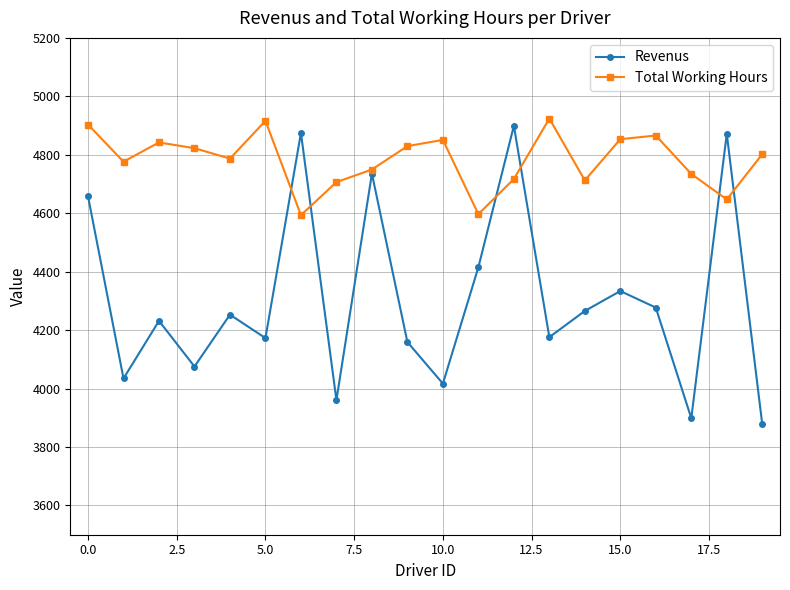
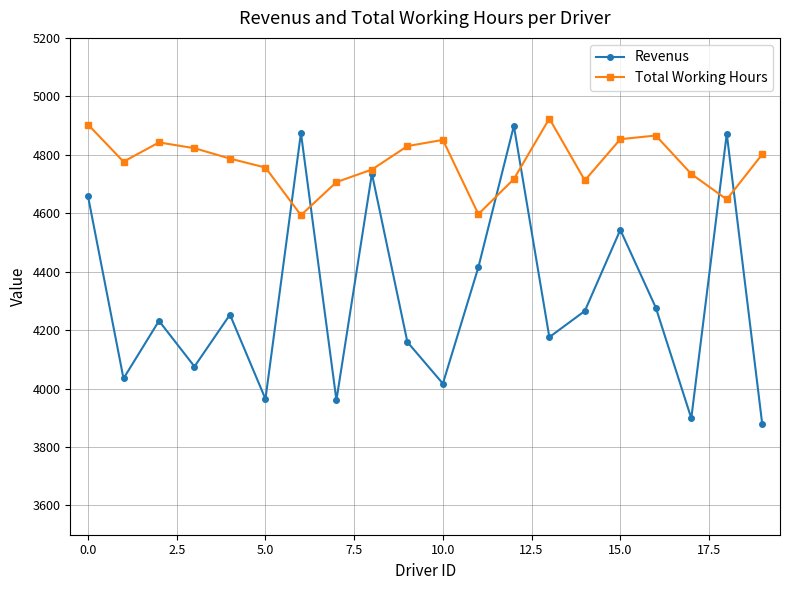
  {
    "Revenus": {
      "0.0": 4660,
-     "5.0": 4170,
+     "5.0": 3960,
      "10.0": 4020,
-     "15.0": 4330
+     "15.0": 4540
    },
    "Total Working Hours": {
      "0.0": 4900,
-     "5.0": 4920,
+     "5.0": 4760,
      "10.0": 4850,
      "15.0": 4850
    }
  }
